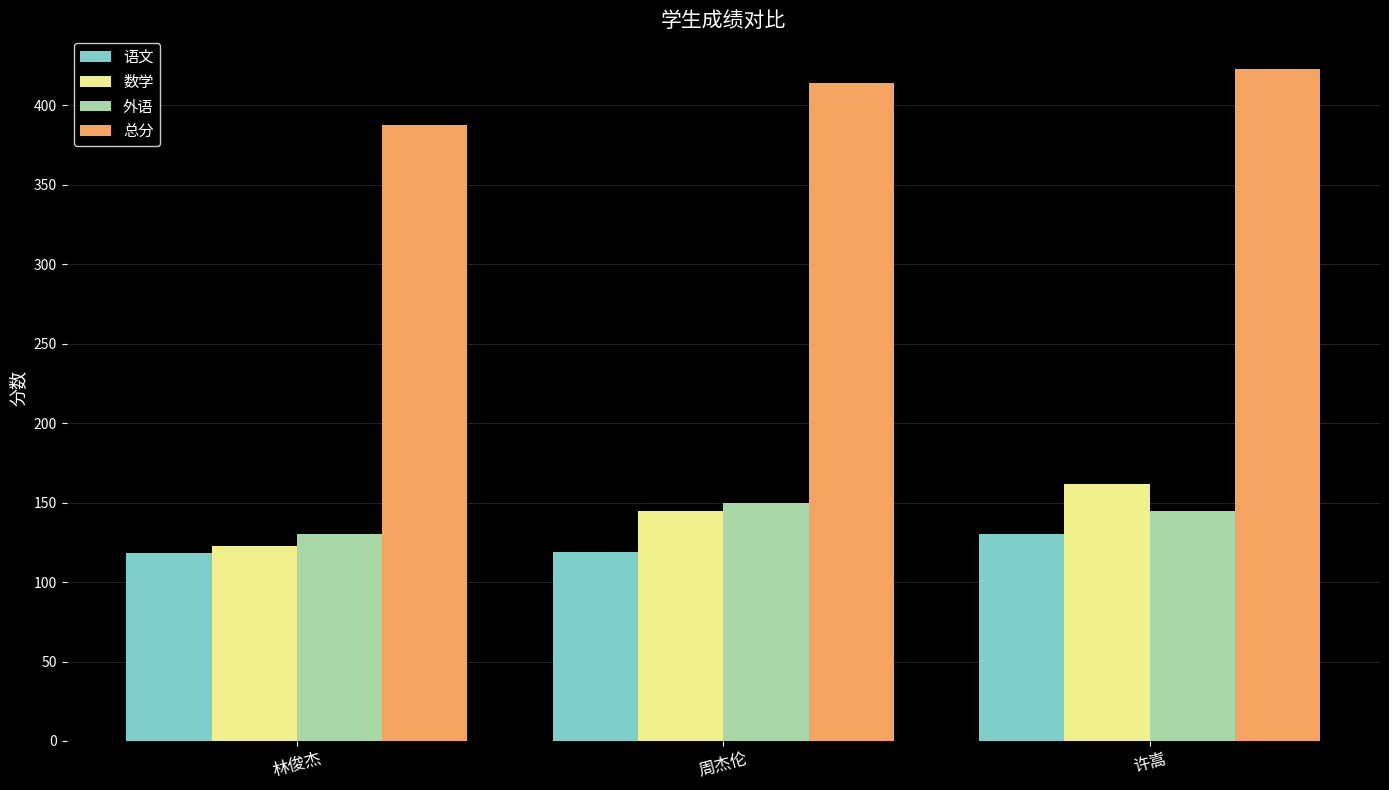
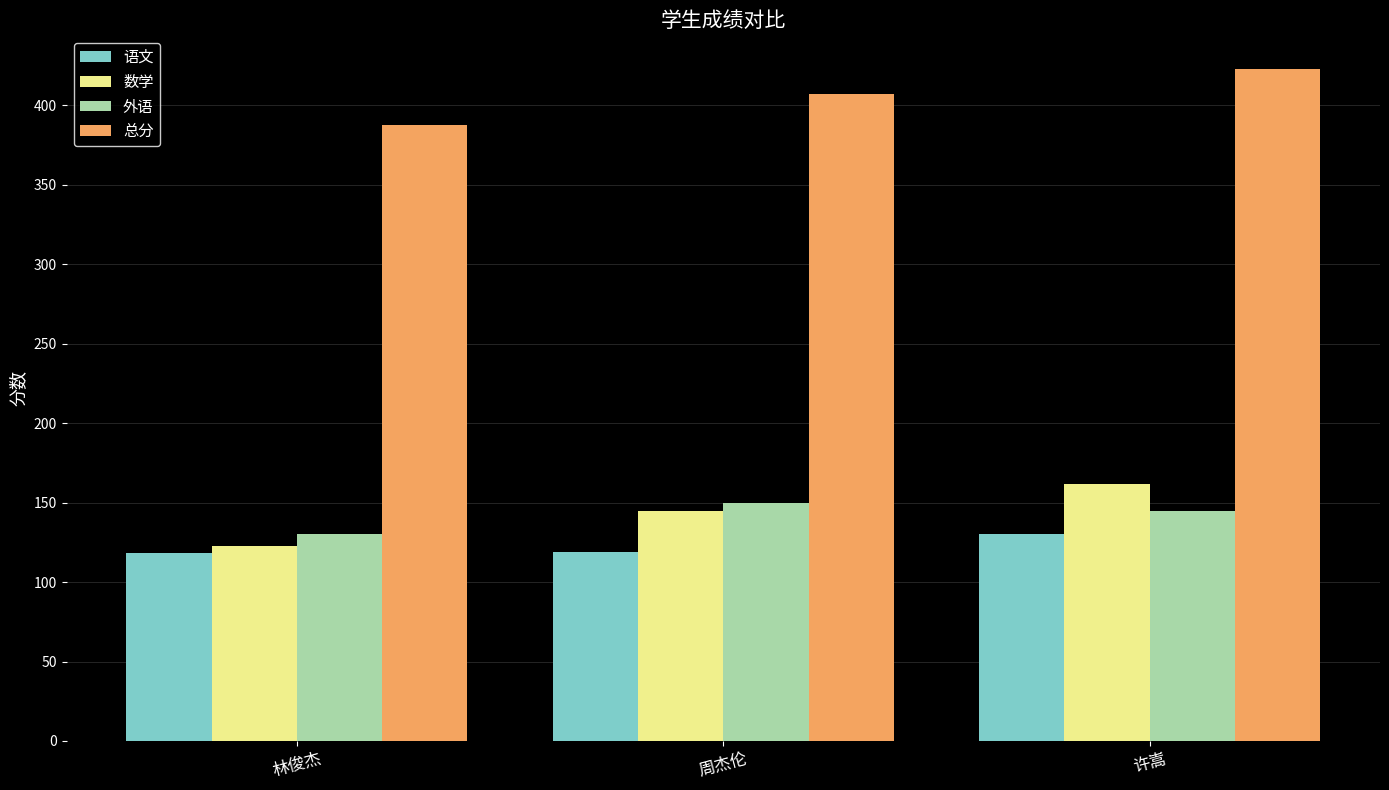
  {
    "数学": {
      "林俊杰": 123,
      "周杰伦": 145,
      "许嵩": 162
    },
    "总分": {
      "林俊杰": 388,
-     "周杰伦": 414,
+     "周杰伦": 407,
      "许嵩": 423
    }
  }
